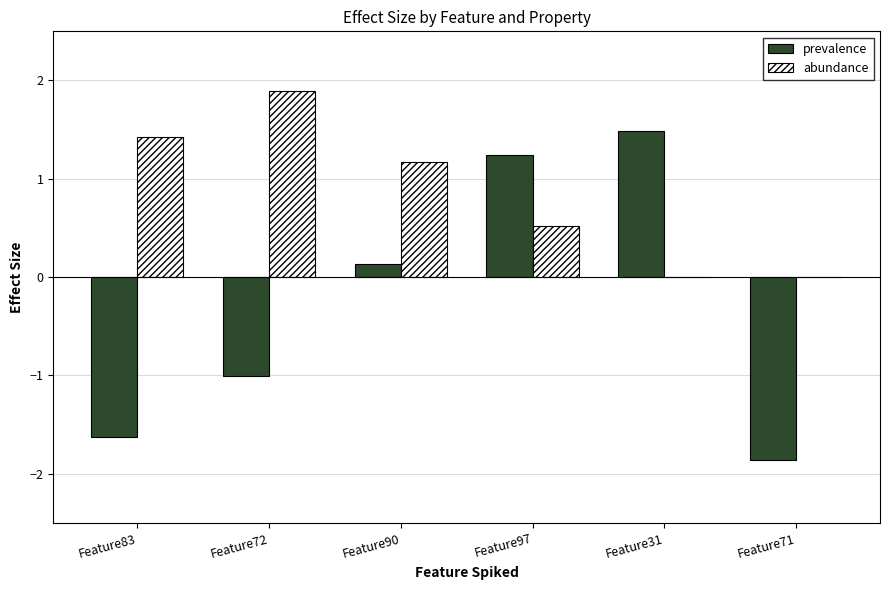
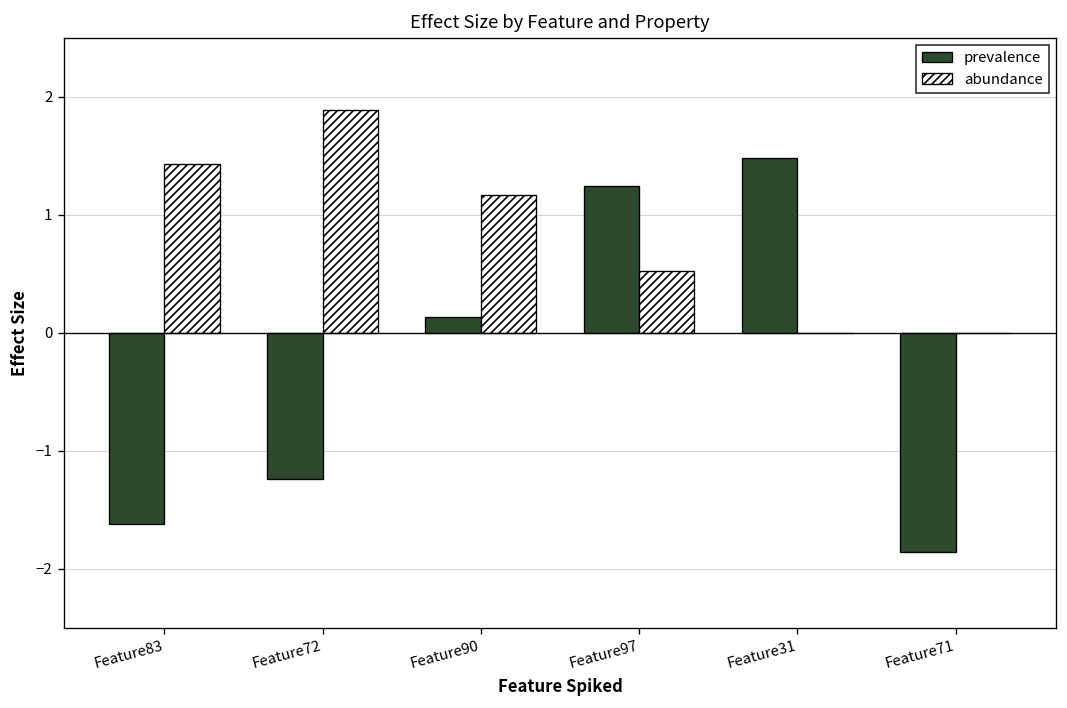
  {
    "prevalence": {
      "Feature83": -1.6,
-     "Feature72": -1.0,
+     "Feature72": -1.2,
      "Feature90": 0.1,
      "Feature97": 1.2,
      "Feature31": 1.5,
      "Feature71": -1.9
    },
    "abundance": {
      "Feature83": 1.4,
      "Feature72": 1.9,
      "Feature90": 1.2,
      "Feature97": 0.5,
      "Feature31": 0.0,
      "Feature71": 0.0
    }
  }
